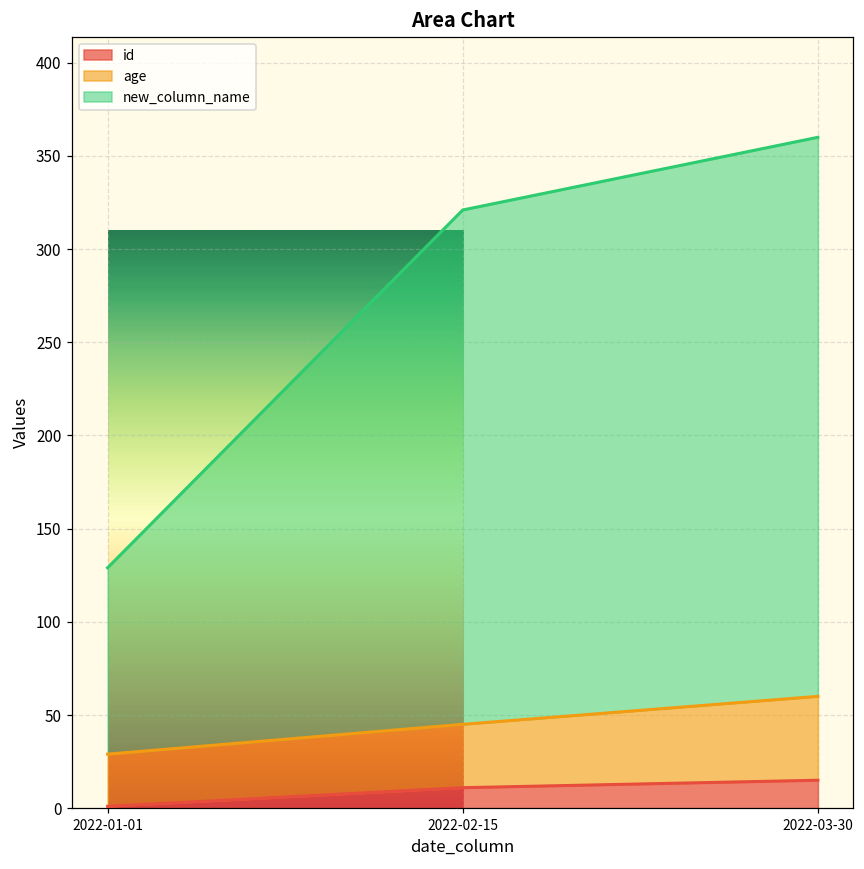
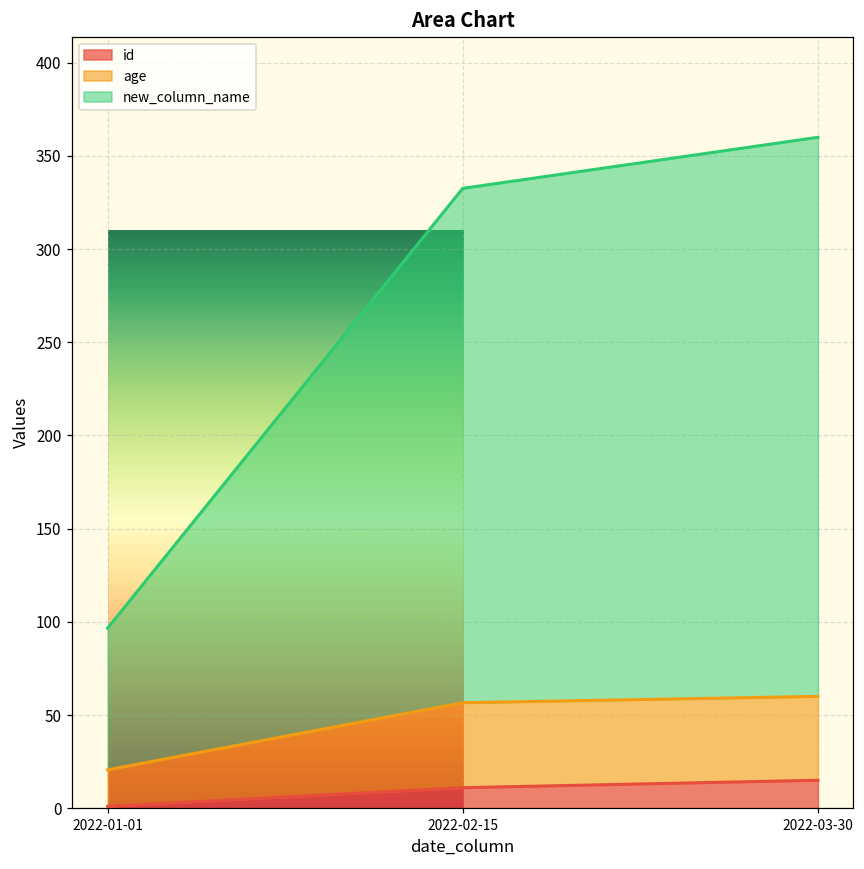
  {
    "id": {
      "2022-01-01": 1,
      "2022-02-15": 11,
      "2022-03-30": 15
    },
    "age": {
-     "2022-01-01": 28,
-     "2022-02-15": 34,
+     "2022-01-01": 20,
+     "2022-02-15": 46,
      "2022-03-30": 45
    },
    "new_column_name": {
-     "2022-01-01": 100,
+     "2022-01-01": 76,
      "2022-02-15": 276,
      "2022-03-30": 300
    }
  }
